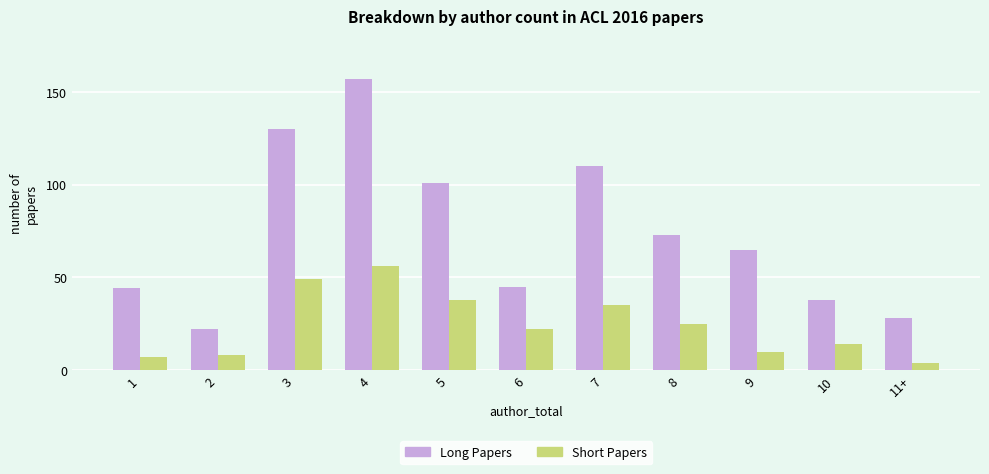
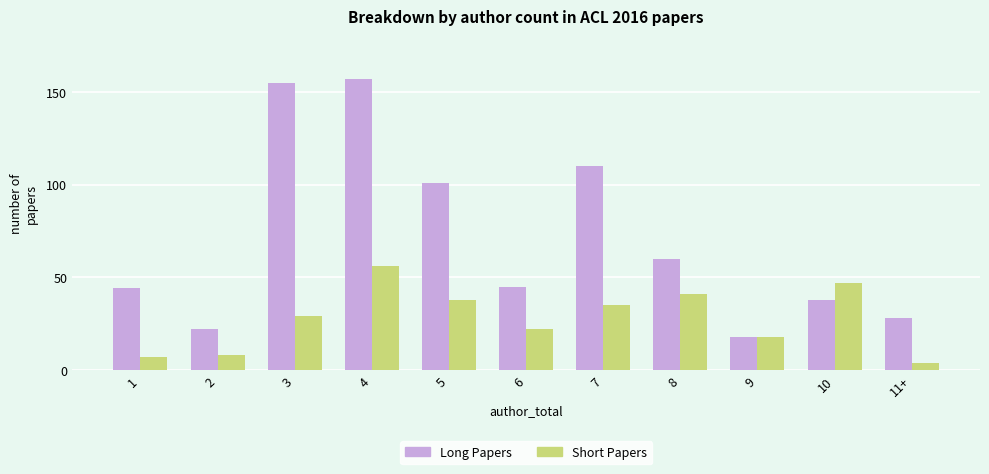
  {
    "Long Papers": {
      "1": 44,
      "2": 22,
-     "3": 130,
+     "3": 155,
      "4": 157,
      "5": 101,
      "6": 45,
      "7": 110,
-     "8": 73,
-     "9": 65,
+     "8": 60,
+     "9": 18,
      "10": 38,
      "11+": 28
    },
    "Short Papers": {
      "1": 7,
      "2": 8,
-     "3": 49,
+     "3": 29,
      "4": 56,
      "5": 38,
      "6": 22,
      "7": 35,
-     "8": 25,
-     "9": 10,
-     "10": 14,
+     "8": 41,
+     "9": 18,
+     "10": 47,
      "11+": 4
    }
  }
